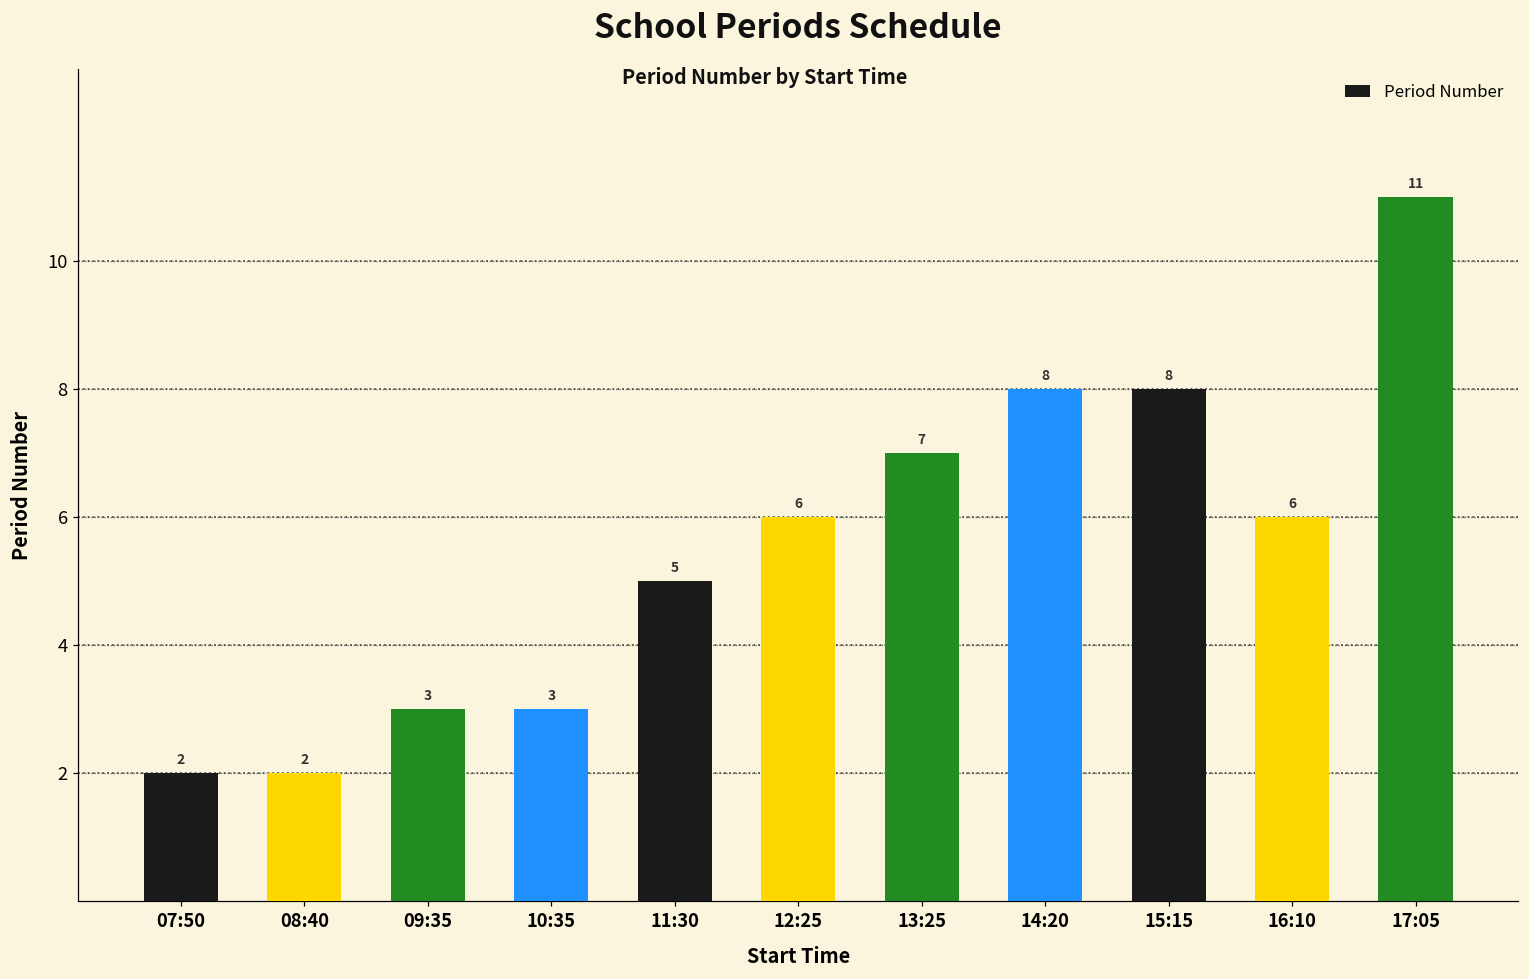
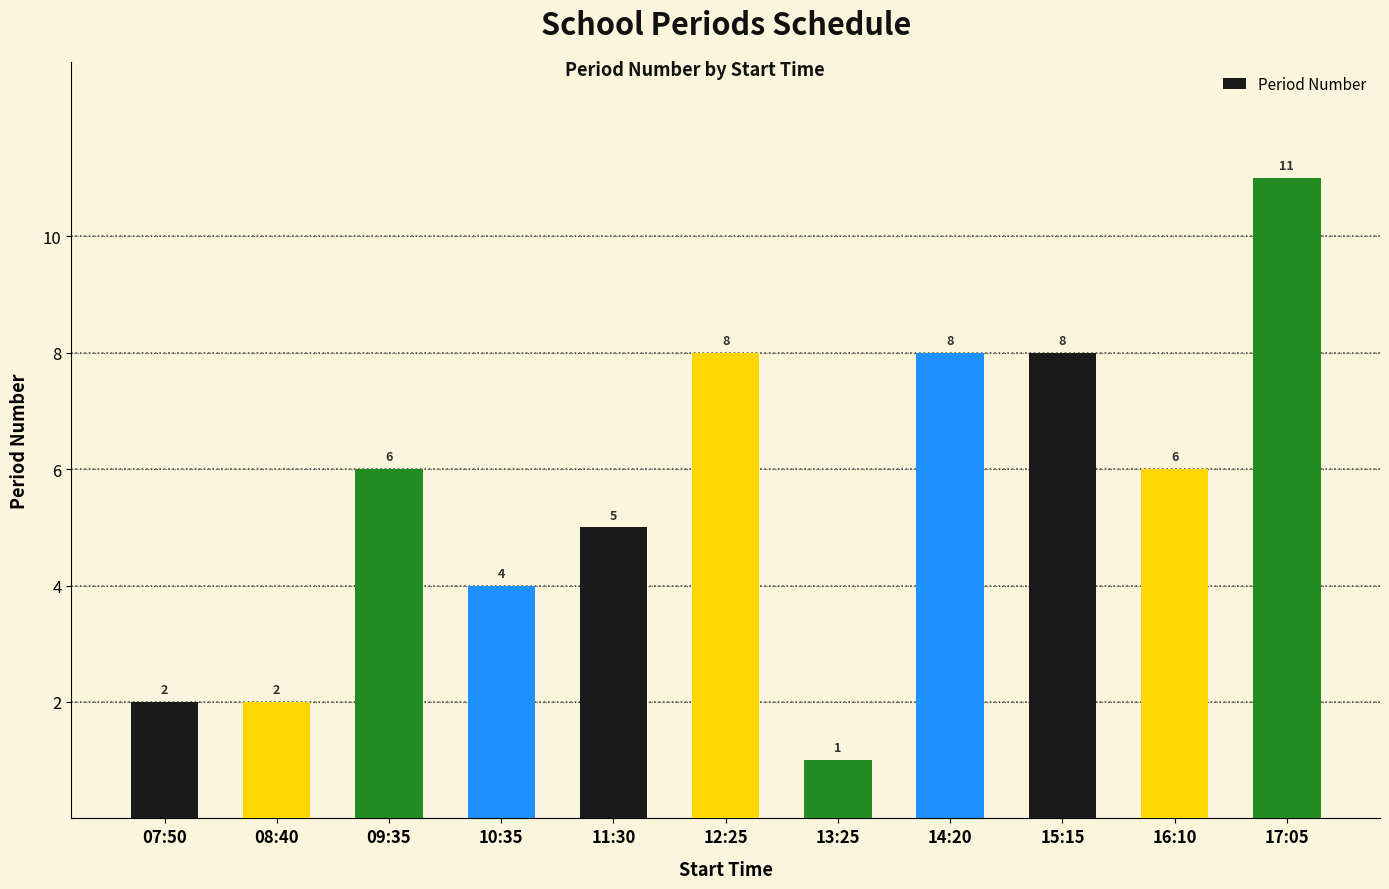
  {
    "07:50": 2,
    "08:40": 2,
-   "09:35": 3,
-   "10:35": 3,
+   "09:35": 6,
+   "10:35": 4,
    "11:30": 5,
-   "12:25": 6,
-   "13:25": 7,
+   "12:25": 8,
+   "13:25": 1,
    "14:20": 8,
    "15:15": 8,
    "16:10": 6,
    "17:05": 11
  }
